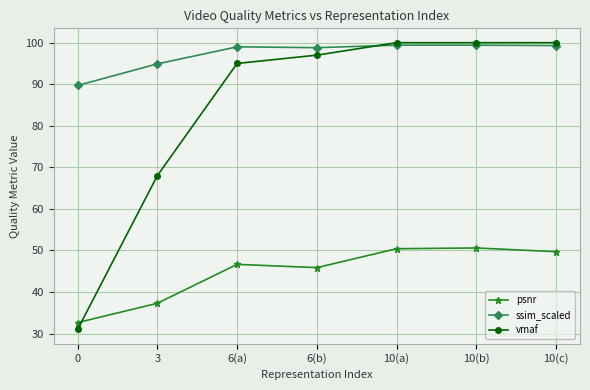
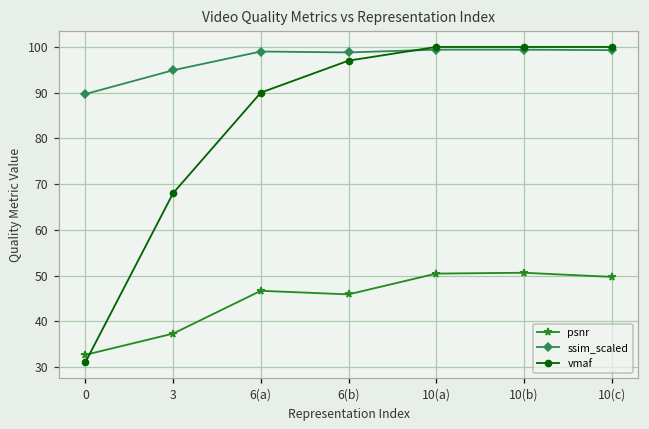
  {
    "vmaf": {
      "0": 31,
      "3": 68,
-     "6(a)": 95,
+     "6(a)": 90,
      "6(b)": 97,
      "10(c)": 100
    }
  }
